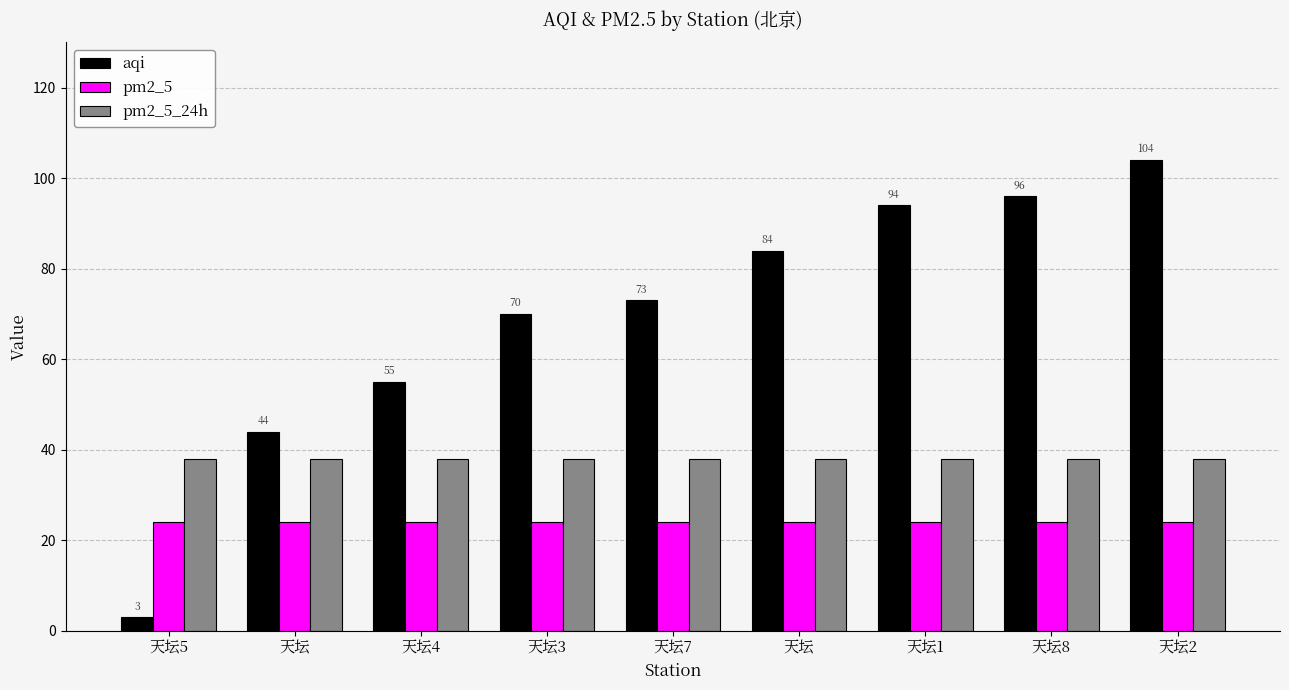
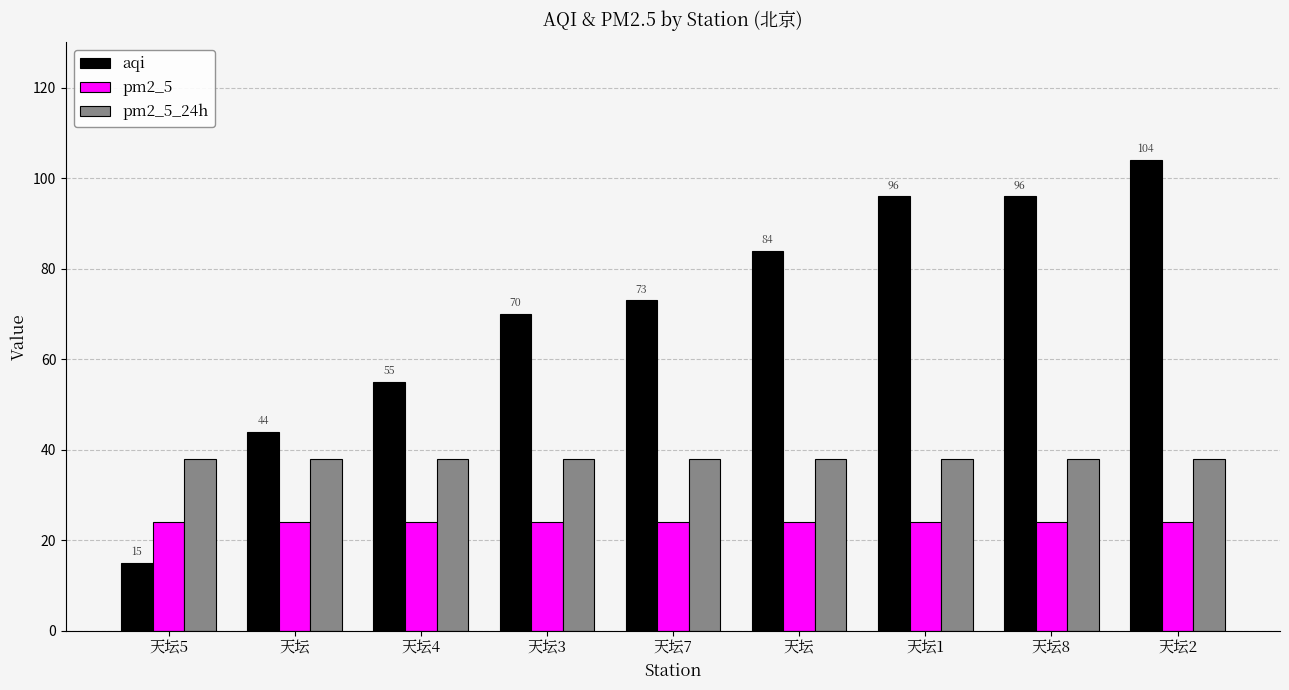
  {
    "aqi": {
-     "天坛5": 3,
+     "天坛5": 15,
      "天坛4": 55,
      "天坛3": 70,
      "天坛7": 73,
-     "天坛1": 94,
+     "天坛1": 96,
      "天坛8": 96,
      "天坛2": 104
    },
    "pm2_5": {
      "天坛5": 24,
      "天坛4": 24,
      "天坛3": 24,
      "天坛7": 24,
      "天坛1": 24,
      "天坛8": 24,
      "天坛2": 24
    },
    "pm2_5_24h": {
      "天坛5": 38,
      "天坛4": 38,
      "天坛3": 38,
      "天坛7": 38,
      "天坛1": 38,
      "天坛8": 38,
      "天坛2": 38
    }
  }
